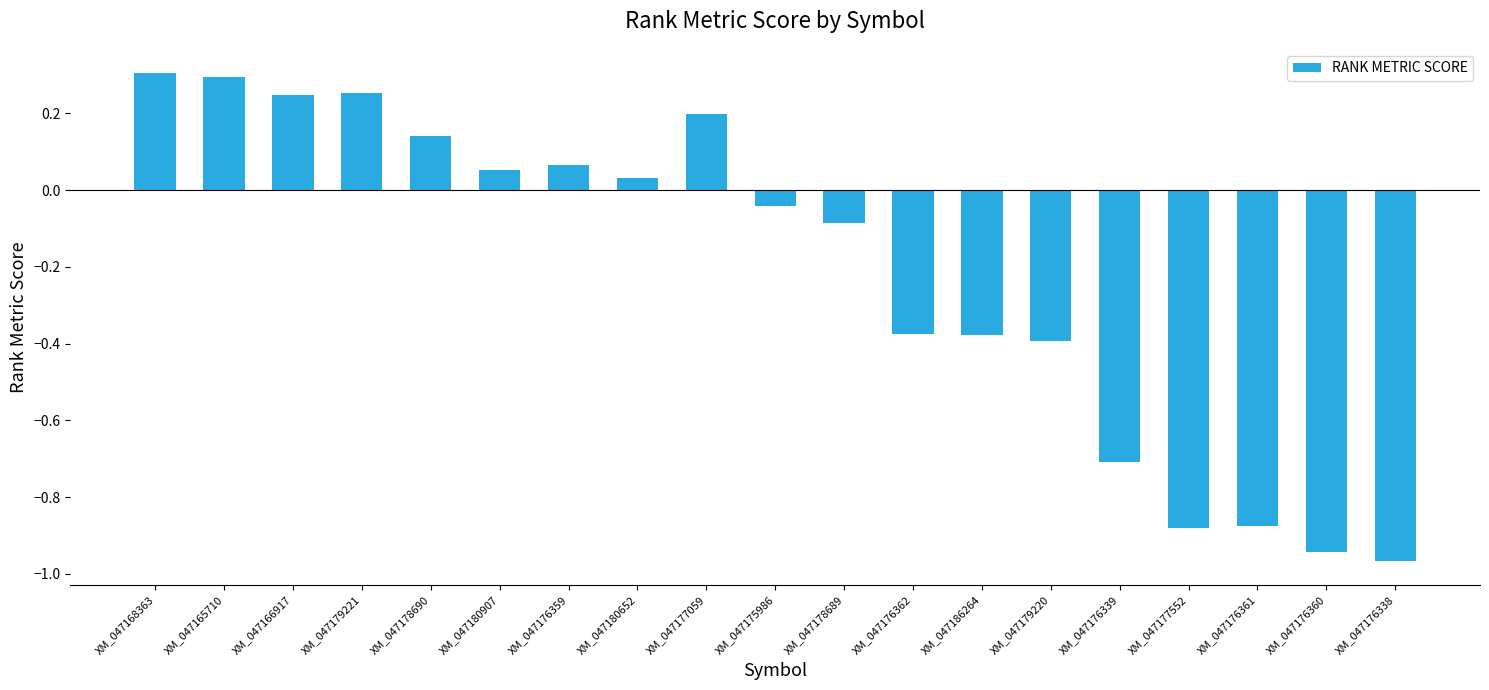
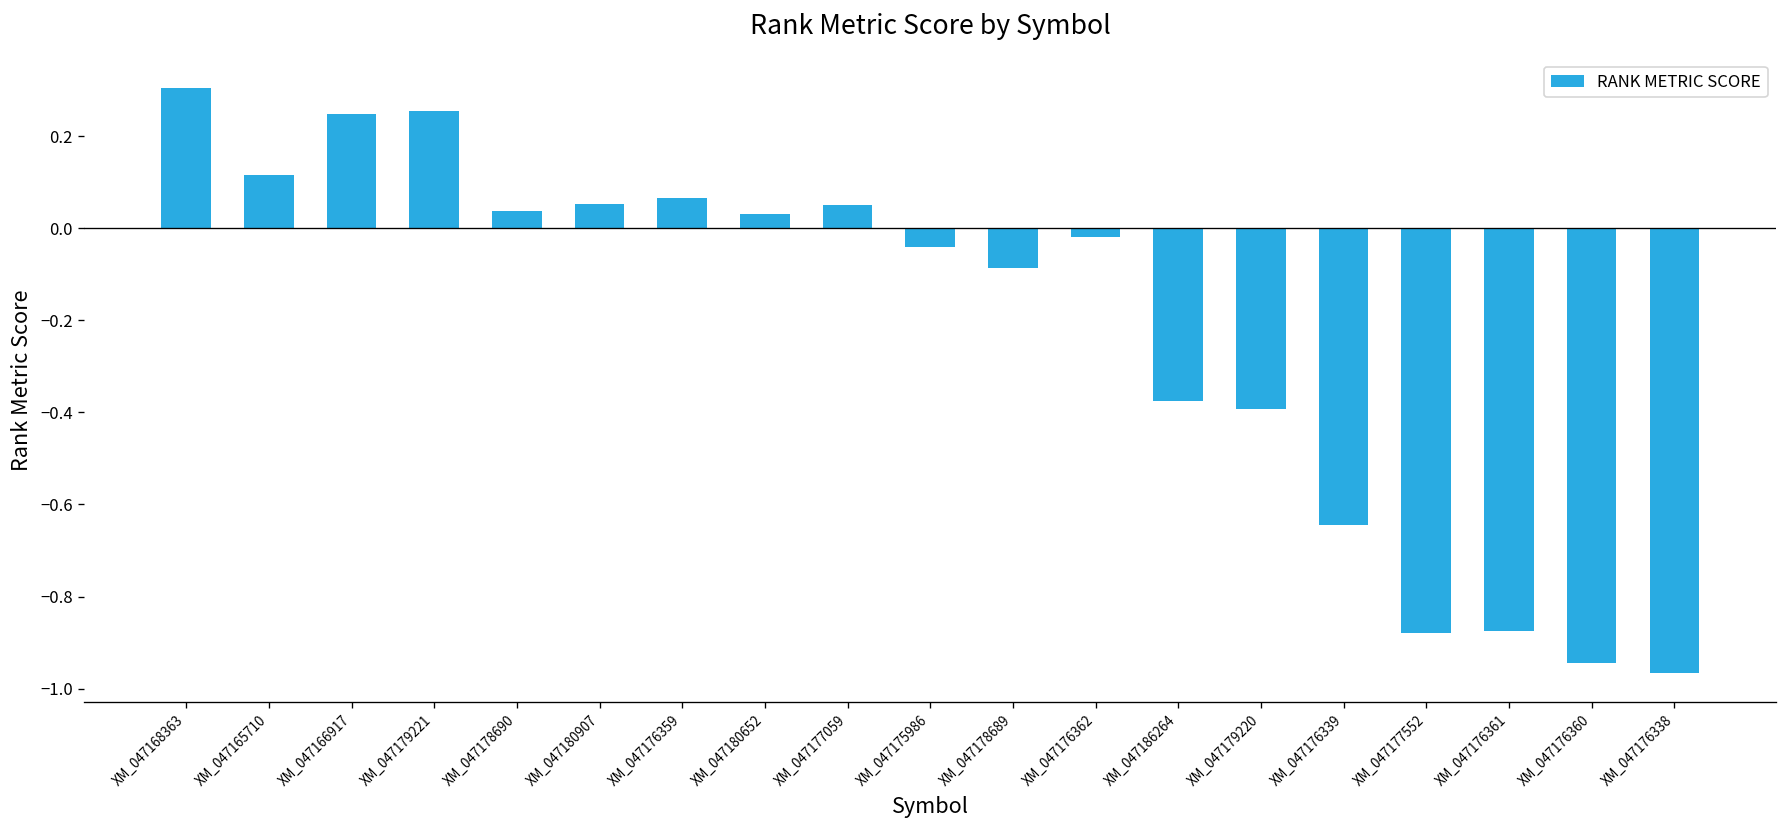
  {
    "XM_047168363": 0.30,
-   "XM_047165710": 0.29,
+   "XM_047165710": 0.12,
    "XM_047166917": 0.25,
    "XM_047179221": 0.25,
-   "XM_047178690": 0.14,
+   "XM_047178690": 0.04,
    "XM_047180907": 0.05,
    "XM_047176359": 0.07,
    "XM_047180652": 0.03,
-   "XM_047177059": 0.20,
+   "XM_047177059": 0.05,
    "XM_047175986": -0.04,
    "XM_047178689": -0.09,
-   "XM_047176362": -0.37,
+   "XM_047176362": -0.02,
    "XM_047186264": -0.38,
    "XM_047179220": -0.39,
-   "XM_047176339": -0.71,
+   "XM_047176339": -0.64,
    "XM_047177552": -0.88,
    "XM_047176361": -0.88,
    "XM_047176360": -0.94,
    "XM_047176338": -0.97
  }
